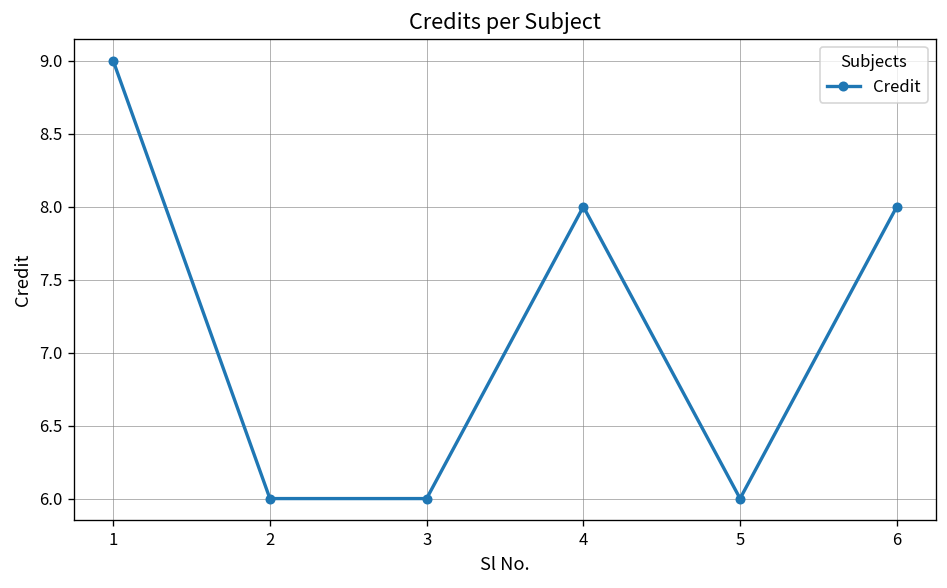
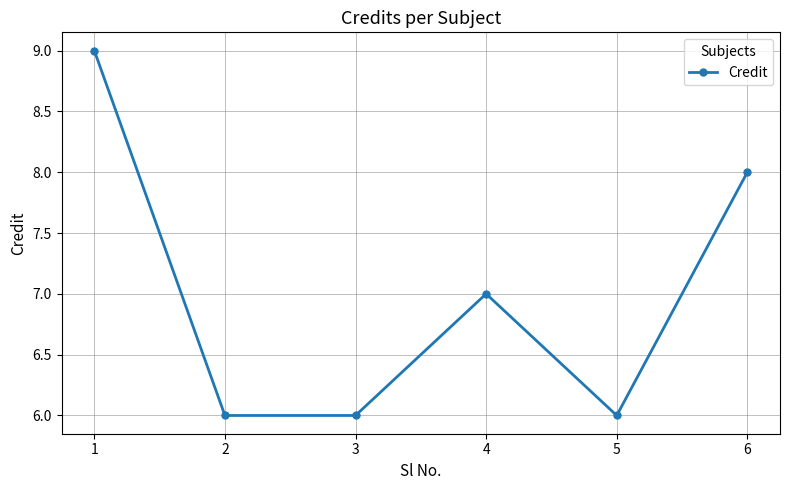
  {
    "1": 9,
    "2": 6,
    "3": 6,
-   "4": 8,
+   "4": 7,
    "5": 6,
    "6": 8
  }
